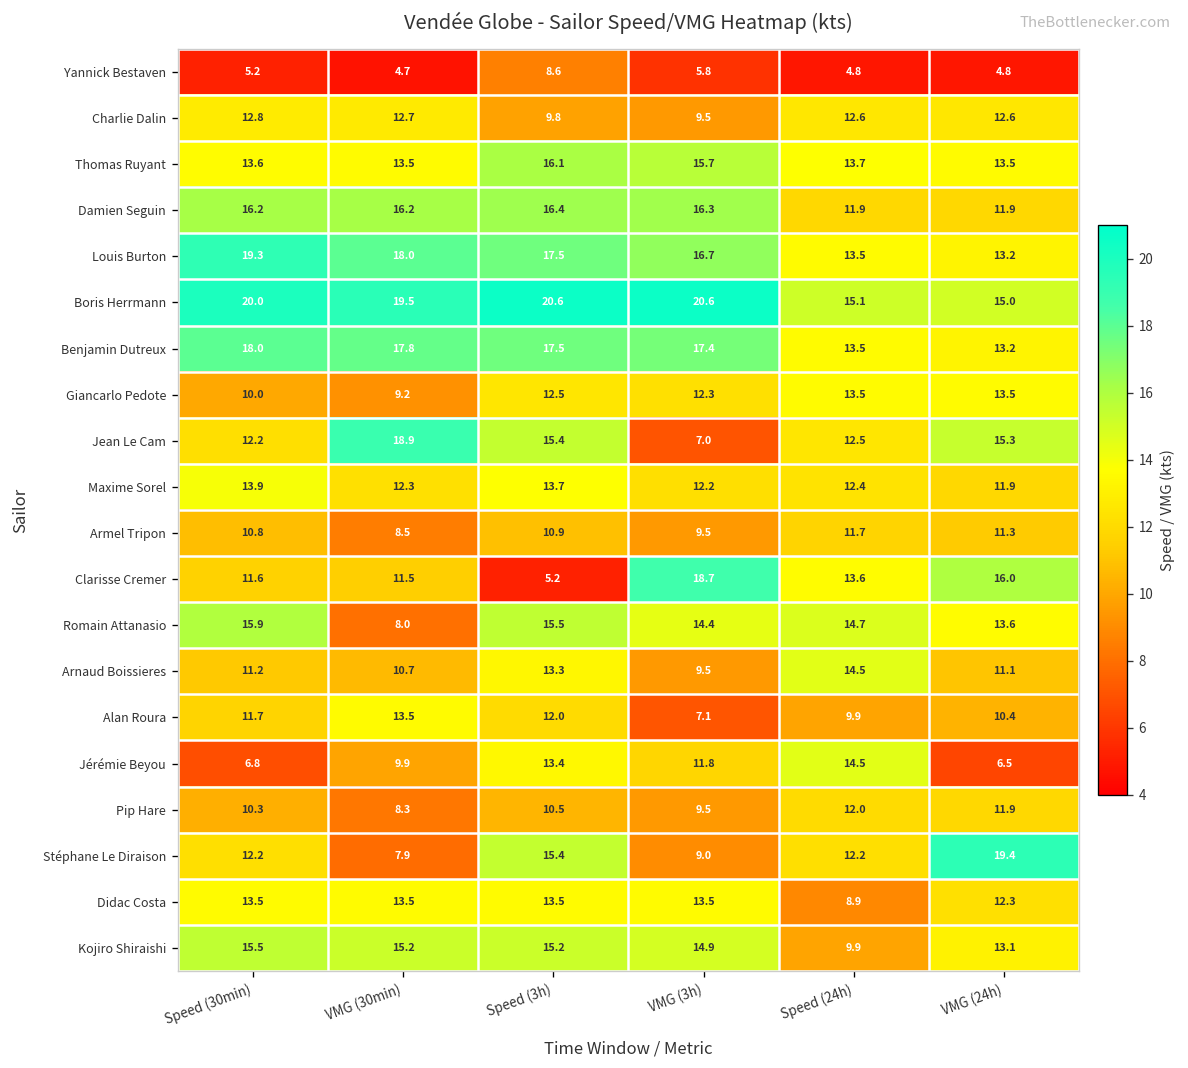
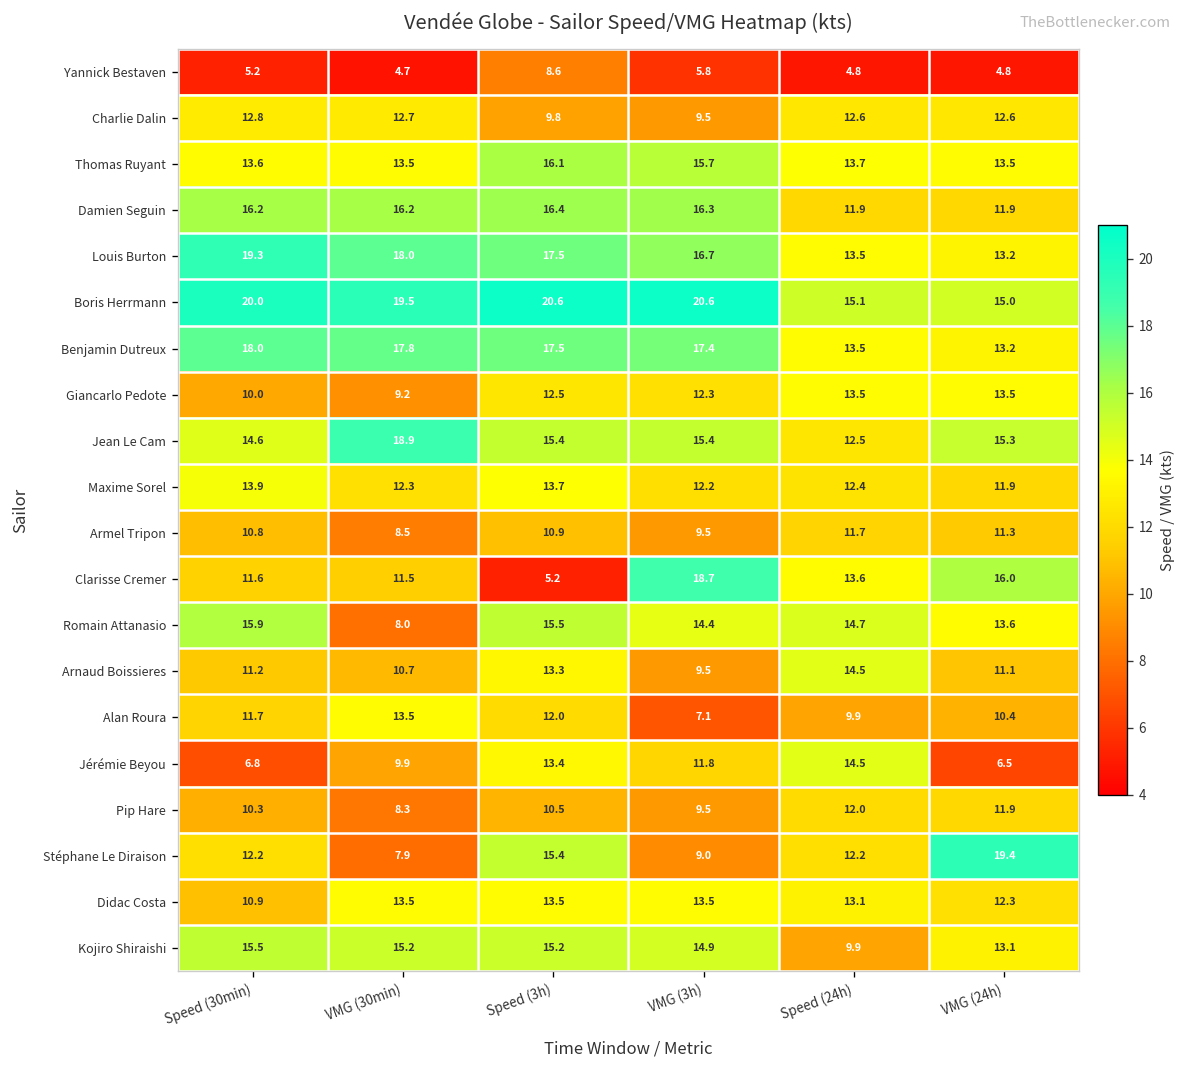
  {
    "Yannick Bestaven": {
      "Speed (30min)": 5.2,
      "VMG (30min)": 4.7,
      "Speed (3h)": 8.6,
      "VMG (3h)": 5.8,
      "Speed (24h)": 4.8,
      "VMG (24h)": 4.8
    },
    "Charlie Dalin": {
      "Speed (30min)": 12.8,
      "VMG (30min)": 12.7,
      "Speed (3h)": 9.8,
      "VMG (3h)": 9.5,
      "Speed (24h)": 12.6,
      "VMG (24h)": 12.6
    },
    "Thomas Ruyant": {
      "Speed (30min)": 13.6,
      "VMG (30min)": 13.5,
      "Speed (3h)": 16.1,
      "VMG (3h)": 15.7,
      "Speed (24h)": 13.7,
      "VMG (24h)": 13.5
    },
    "Damien Seguin": {
      "Speed (30min)": 16.2,
      "VMG (30min)": 16.2,
      "Speed (3h)": 16.4,
      "VMG (3h)": 16.3,
      "Speed (24h)": 11.9,
      "VMG (24h)": 11.9
    },
    "Louis Burton": {
      "Speed (30min)": 19.3,
      "VMG (30min)": 18.0,
      "Speed (3h)": 17.5,
      "VMG (3h)": 16.7,
      "Speed (24h)": 13.5,
      "VMG (24h)": 13.2
    },
    "Boris Herrmann": {
      "Speed (30min)": 20.0,
      "VMG (30min)": 19.5,
      "Speed (3h)": 20.6,
      "VMG (3h)": 20.6,
      "Speed (24h)": 15.1,
      "VMG (24h)": 15.0
    },
    "Benjamin Dutreux": {
      "Speed (30min)": 18.0,
      "VMG (30min)": 17.8,
      "Speed (3h)": 17.5,
      "VMG (3h)": 17.4,
      "Speed (24h)": 13.5,
      "VMG (24h)": 13.2
    },
    "Giancarlo Pedote": {
      "Speed (30min)": 10.0,
      "VMG (30min)": 9.2,
      "Speed (3h)": 12.5,
      "VMG (3h)": 12.3,
      "Speed (24h)": 13.5,
      "VMG (24h)": 13.5
    },
    "Jean Le Cam": {
-     "Speed (30min)": 12.2,
+     "Speed (30min)": 14.6,
      "VMG (30min)": 18.9,
      "Speed (3h)": 15.4,
-     "VMG (3h)": 7.0,
+     "VMG (3h)": 15.4,
      "Speed (24h)": 12.5,
      "VMG (24h)": 15.3
    },
    "Maxime Sorel": {
      "Speed (30min)": 13.9,
      "VMG (30min)": 12.3,
      "Speed (3h)": 13.7,
      "VMG (3h)": 12.2,
      "Speed (24h)": 12.4,
      "VMG (24h)": 11.9
    },
    "Armel Tripon": {
      "Speed (30min)": 10.8,
      "VMG (30min)": 8.5,
      "Speed (3h)": 10.9,
      "VMG (3h)": 9.5,
      "Speed (24h)": 11.7,
      "VMG (24h)": 11.3
    },
    "Clarisse Cremer": {
      "Speed (30min)": 11.6,
      "VMG (30min)": 11.5,
      "Speed (3h)": 5.2,
      "VMG (3h)": 18.7,
      "Speed (24h)": 13.6,
      "VMG (24h)": 16.0
    },
    "Romain Attanasio": {
      "Speed (30min)": 15.9,
      "VMG (30min)": 8.0,
      "Speed (3h)": 15.5,
      "VMG (3h)": 14.4,
      "Speed (24h)": 14.7,
      "VMG (24h)": 13.6
    },
    "Arnaud Boissieres": {
      "Speed (30min)": 11.2,
      "VMG (30min)": 10.7,
      "Speed (3h)": 13.3,
      "VMG (3h)": 9.5,
      "Speed (24h)": 14.5,
      "VMG (24h)": 11.1
    },
    "Alan Roura": {
      "Speed (30min)": 11.7,
      "VMG (30min)": 13.5,
      "Speed (3h)": 12.0,
      "VMG (3h)": 7.1,
      "Speed (24h)": 9.9,
      "VMG (24h)": 10.4
    },
    "Jérémie Beyou": {
      "Speed (30min)": 6.8,
      "VMG (30min)": 9.9,
      "Speed (3h)": 13.4,
      "VMG (3h)": 11.8,
      "Speed (24h)": 14.5,
      "VMG (24h)": 6.5
    },
    "Pip Hare": {
      "Speed (30min)": 10.3,
      "VMG (30min)": 8.3,
      "Speed (3h)": 10.5,
      "VMG (3h)": 9.5,
      "Speed (24h)": 12.0,
      "VMG (24h)": 11.9
    },
    "Stéphane Le Diraison": {
      "Speed (30min)": 12.2,
      "VMG (30min)": 7.9,
      "Speed (3h)": 15.4,
      "VMG (3h)": 9.0,
      "Speed (24h)": 12.2,
      "VMG (24h)": 19.4
    },
    "Didac Costa": {
-     "Speed (30min)": 13.5,
+     "Speed (30min)": 10.9,
      "VMG (30min)": 13.5,
      "Speed (3h)": 13.5,
      "VMG (3h)": 13.5,
-     "Speed (24h)": 8.9,
+     "Speed (24h)": 13.1,
      "VMG (24h)": 12.3
    },
    "Kojiro Shiraishi": {
      "Speed (30min)": 15.5,
      "VMG (30min)": 15.2,
      "Speed (3h)": 15.2,
      "VMG (3h)": 14.9,
      "Speed (24h)": 9.9,
      "VMG (24h)": 13.1
    }
  }
